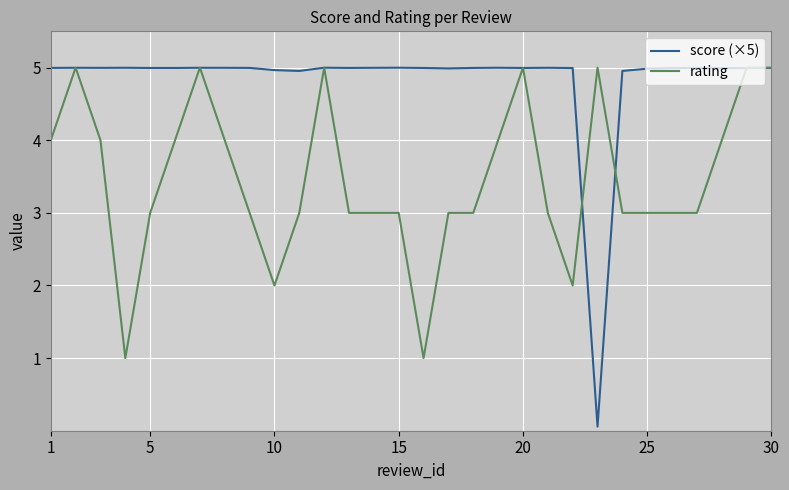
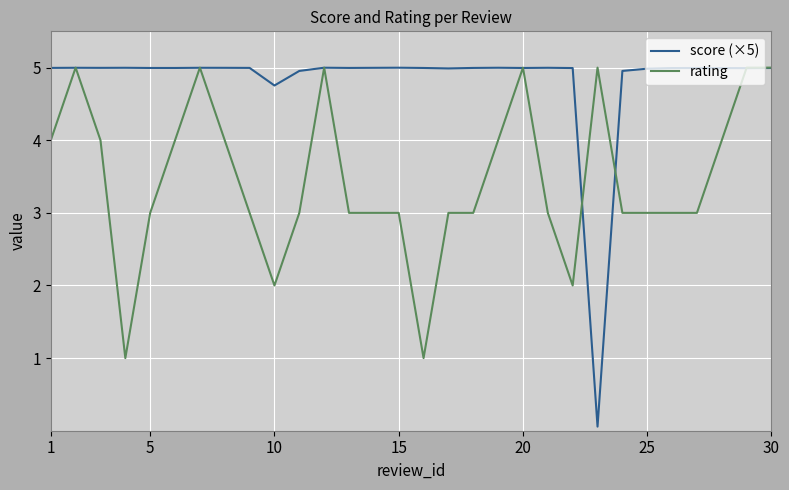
  {
    "score (×5)": {
      "1": 5.0,
      "5": 5.0,
-     "10": 5.0,
+     "10": 4.8,
      "15": 5.0
    },
    "rating": {
      "1": 4.0,
      "5": 3.0,
      "10": 2.0,
      "15": 3.0,
      "25": 3.0
    }
  }
